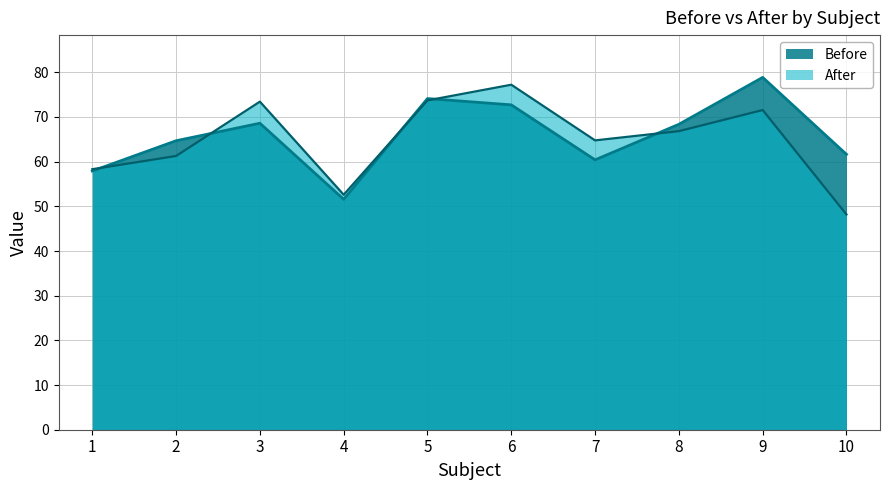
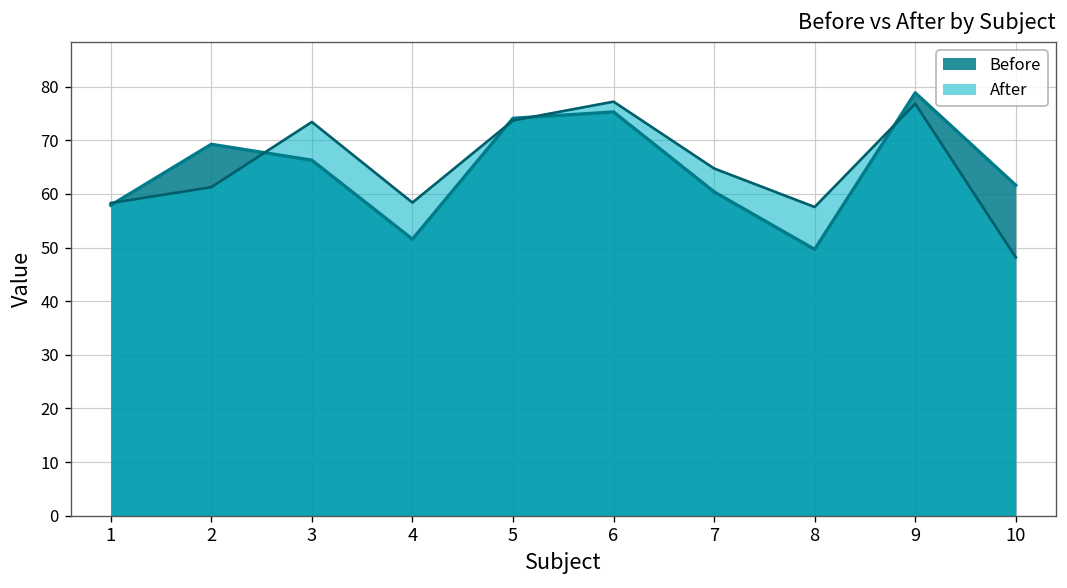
  {
    "Before": {
-     "2": 65,
-     "3": 69,
+     "2": 69,
+     "3": 66,
      "4": 52,
-     "6": 73,
+     "6": 75,
      "7": 60,
-     "8": 68,
+     "8": 50,
      "9": 79,
      "10": 62
    },
    "After": {
      "2": 61,
      "3": 73,
-     "4": 53,
+     "4": 58,
      "6": 77,
      "7": 65,
-     "8": 67,
-     "9": 72,
+     "8": 58,
+     "9": 77,
      "10": 48
    }
  }
